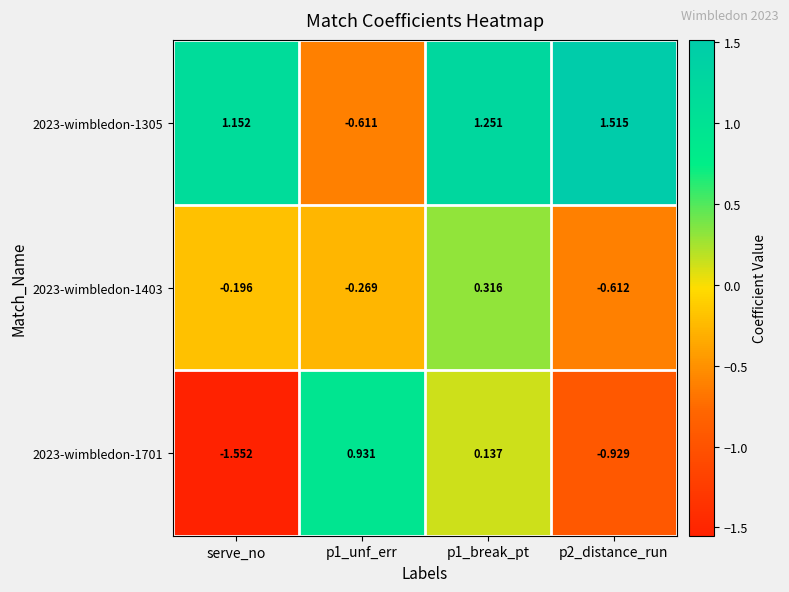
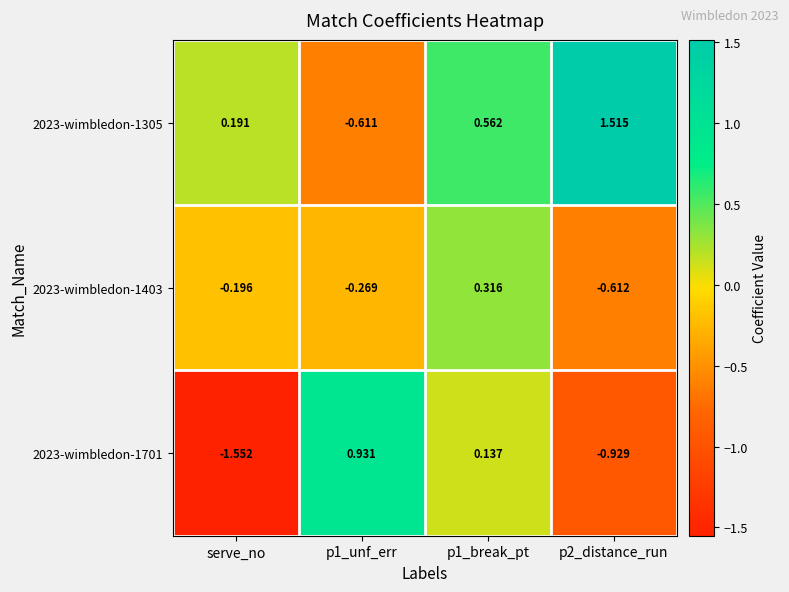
  {
    "2023-wimbledon-1305": {
-     "serve_no": 1.152,
+     "serve_no": 0.191,
      "p1_unf_err": -0.611,
-     "p1_break_pt": 1.251,
+     "p1_break_pt": 0.562,
      "p2_distance_run": 1.515
    },
    "2023-wimbledon-1403": {
      "serve_no": -0.196,
      "p1_unf_err": -0.269,
      "p1_break_pt": 0.316,
      "p2_distance_run": -0.612
    },
    "2023-wimbledon-1701": {
      "serve_no": -1.552,
      "p1_unf_err": 0.931,
      "p1_break_pt": 0.137,
      "p2_distance_run": -0.929
    }
  }
